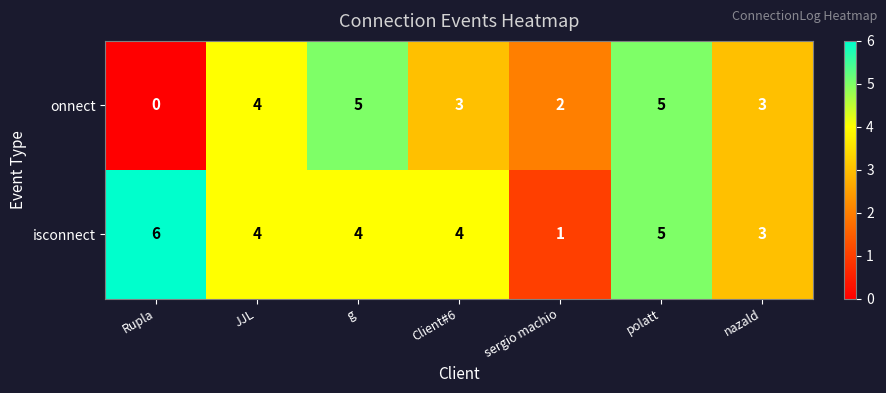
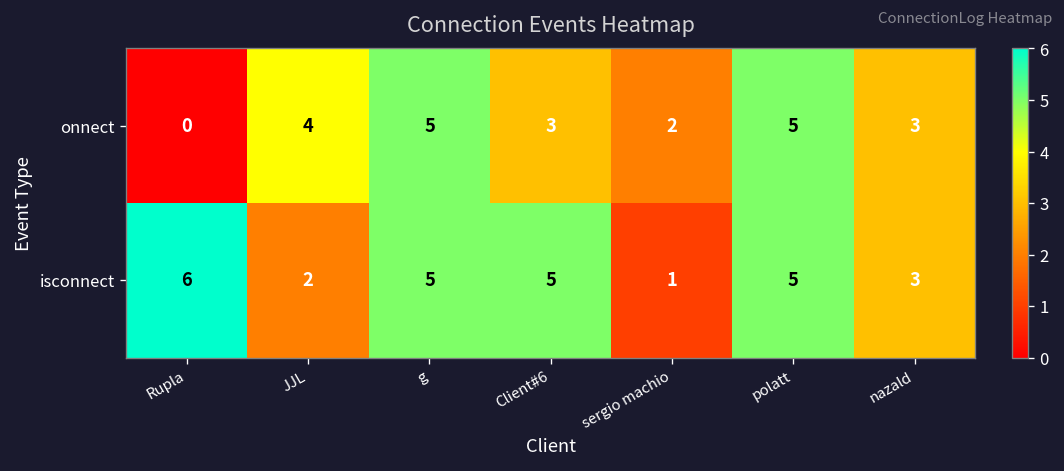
  {
    "onnect": {
      "Rupla": 0,
      "JJL": 4,
      "g": 5,
      "Client#6": 3,
      "sergio machio": 2,
      "polatt": 5,
      "nazald": 3
    },
    "isconnect": {
      "Rupla": 6,
-     "JJL": 4,
-     "g": 4,
-     "Client#6": 4,
+     "JJL": 2,
+     "g": 5,
+     "Client#6": 5,
      "sergio machio": 1,
      "polatt": 5,
      "nazald": 3
    }
  }
